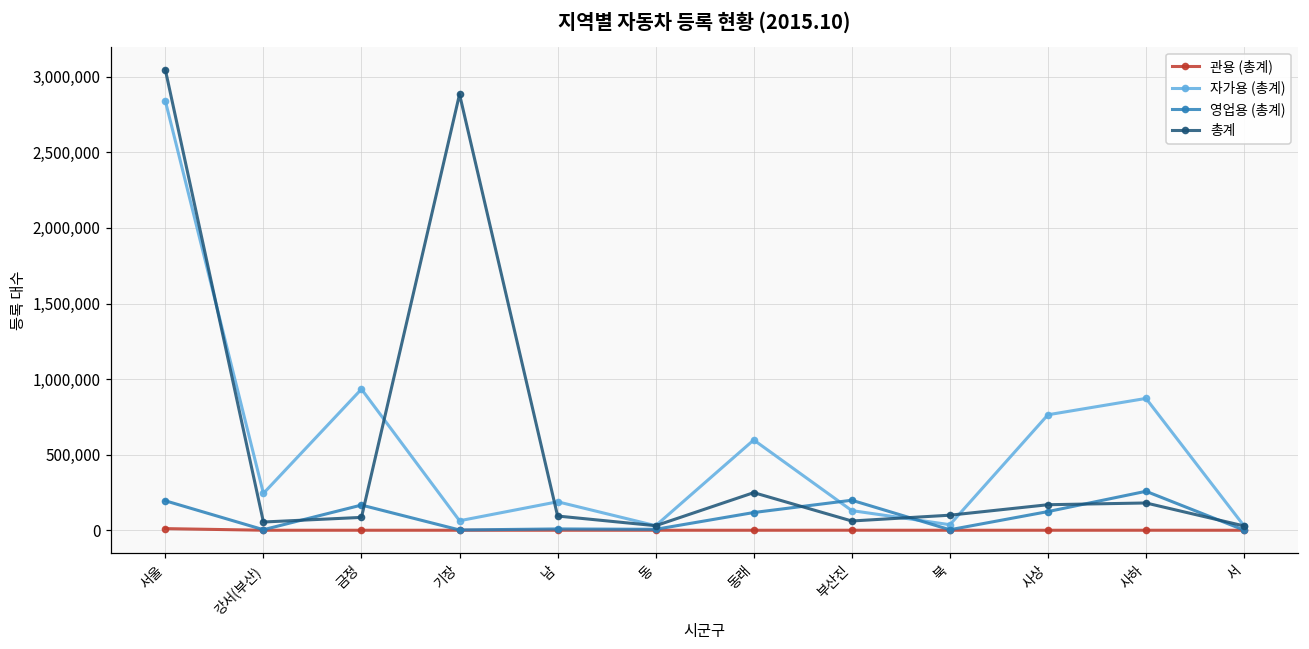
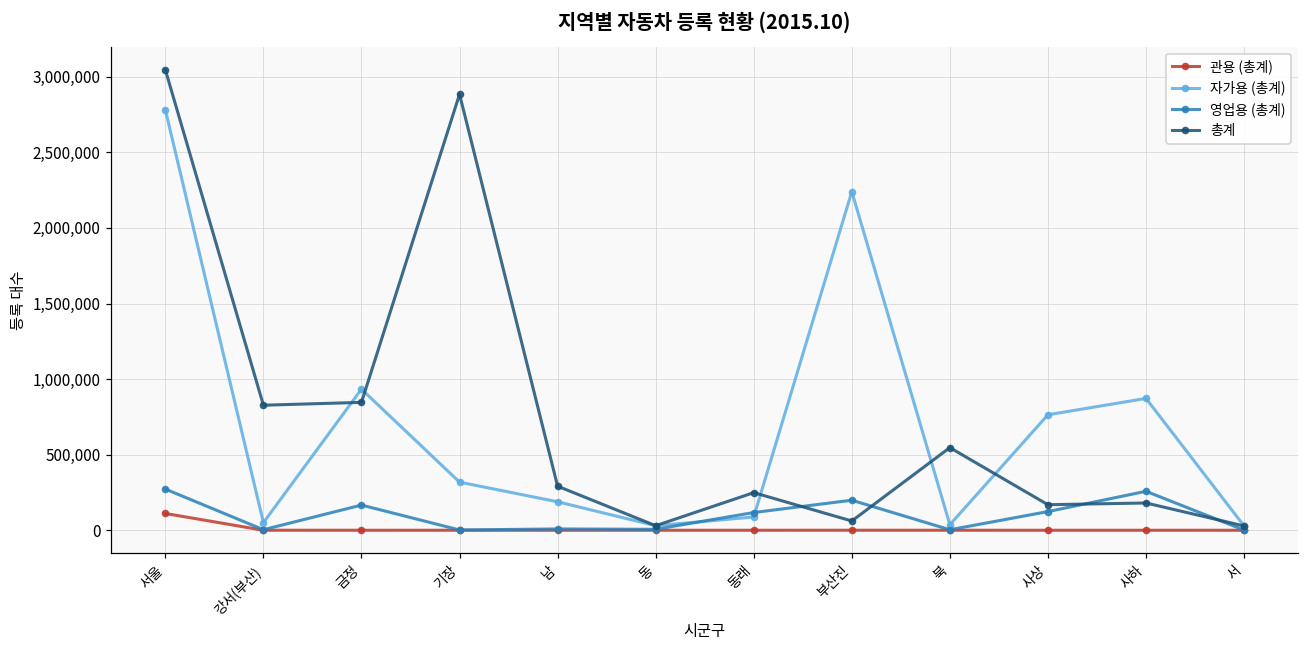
  {
    "관용 (총계)": {
-     "서울": "10,000",
+     "서울": "110,000",
      "금정": "0",
      "동래": "0",
      "부산진": "0",
      "사상": "0",
      "사하": "0"
    },
    "자가용 (총계)": {
-     "서울": "2,840,000",
-     "강서(부산)": "240,000",
+     "서울": "2,780,000",
+     "강서(부산)": "50,000",
      "금정": "930,000",
-     "기장": "60,000",
+     "기장": "320,000",
      "남": "190,000",
-     "동래": "600,000",
-     "부산진": "130,000",
+     "동래": "90,000",
+     "부산진": "2,240,000",
      "북": "40,000",
      "사상": "760,000",
      "사하": "870,000"
    },
    "영업용 (총계)": {
-     "서울": "200,000",
+     "서울": "270,000",
      "금정": "170,000",
      "동래": "120,000",
      "부산진": "200,000",
      "사상": "120,000",
      "사하": "260,000"
    },
    "총계": {
      "서울": "3,050,000",
-     "강서(부산)": "50,000",
-     "금정": "90,000",
+     "강서(부산)": "830,000",
+     "금정": "850,000",
      "기장": "2,880,000",
-     "남": "90,000",
+     "남": "290,000",
      "동래": "250,000",
      "부산진": "60,000",
-     "북": "100,000",
+     "북": "550,000",
      "사상": "170,000",
      "사하": "180,000"
    }
  }
